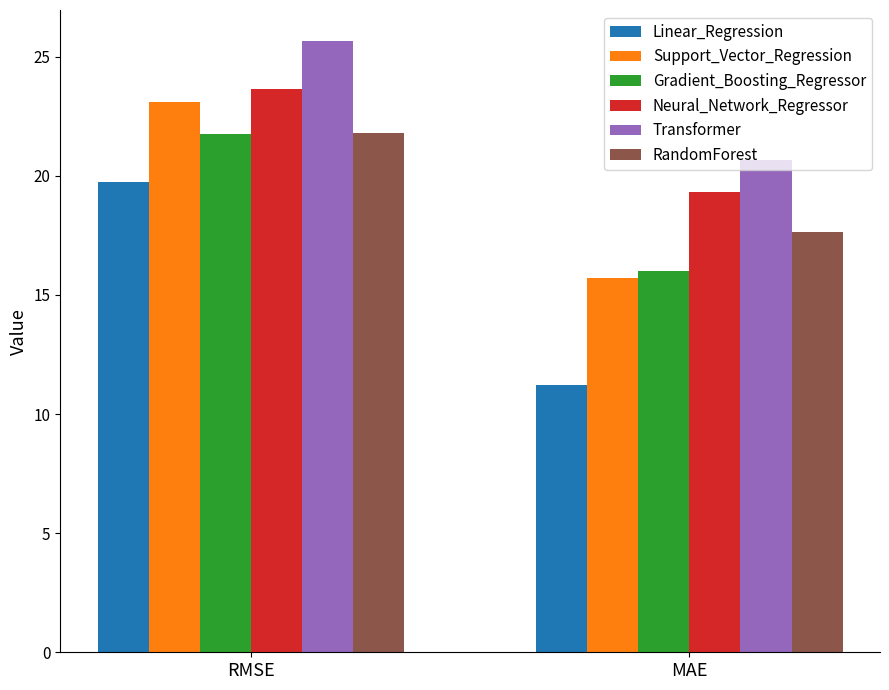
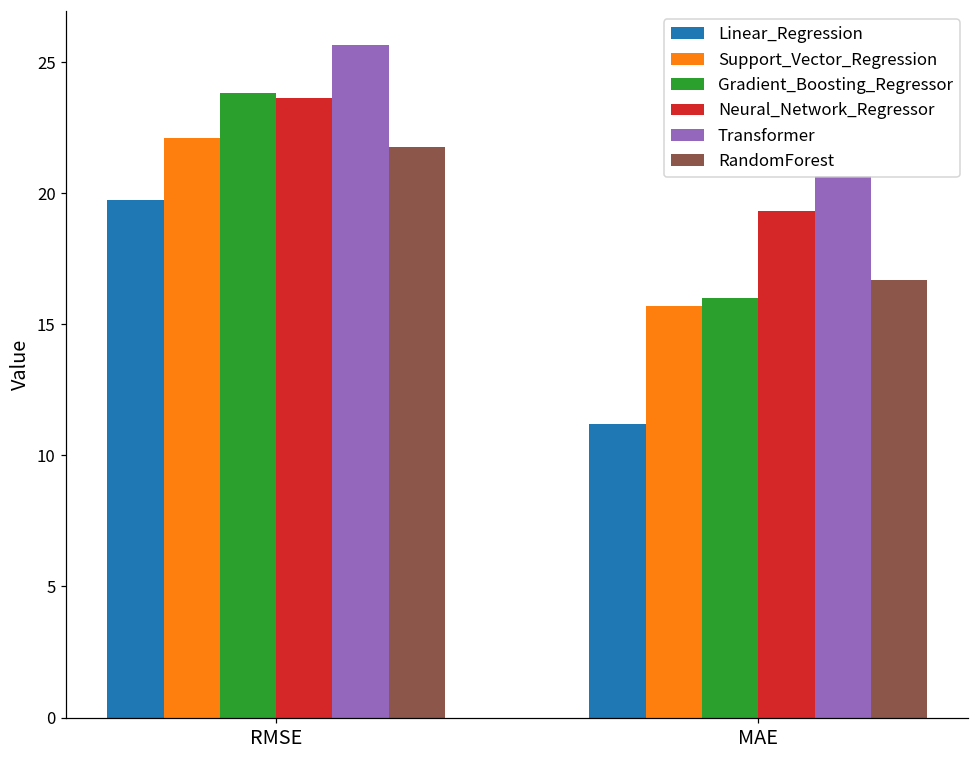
  {
    "Linear_Regression": {
      "RMSE": 19.7,
      "MAE": 11.2
    },
    "Support_Vector_Regression": {
-     "RMSE": 23.1,
+     "RMSE": 22.1,
      "MAE": 15.7
    },
    "Gradient_Boosting_Regressor": {
-     "RMSE": 21.7,
+     "RMSE": 23.8,
      "MAE": 16.0
    },
    "Neural_Network_Regressor": {
      "RMSE": 23.6,
      "MAE": 19.3
    },
    "Transformer": {
      "RMSE": 25.7
    },
    "RandomForest": {
      "RMSE": 21.8,
-     "MAE": 17.6
+     "MAE": 16.7
    }
  }
